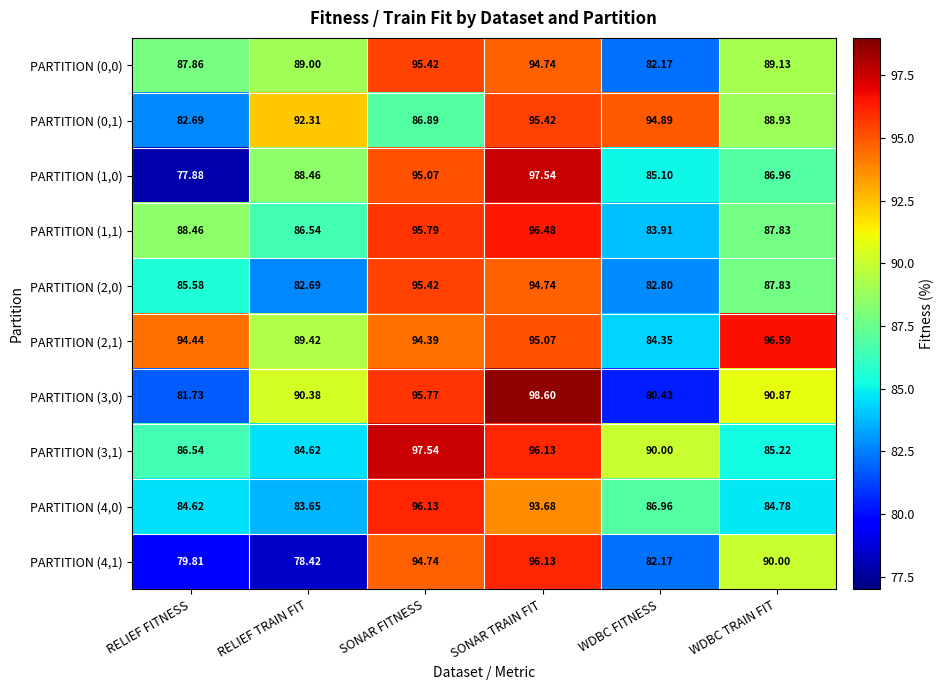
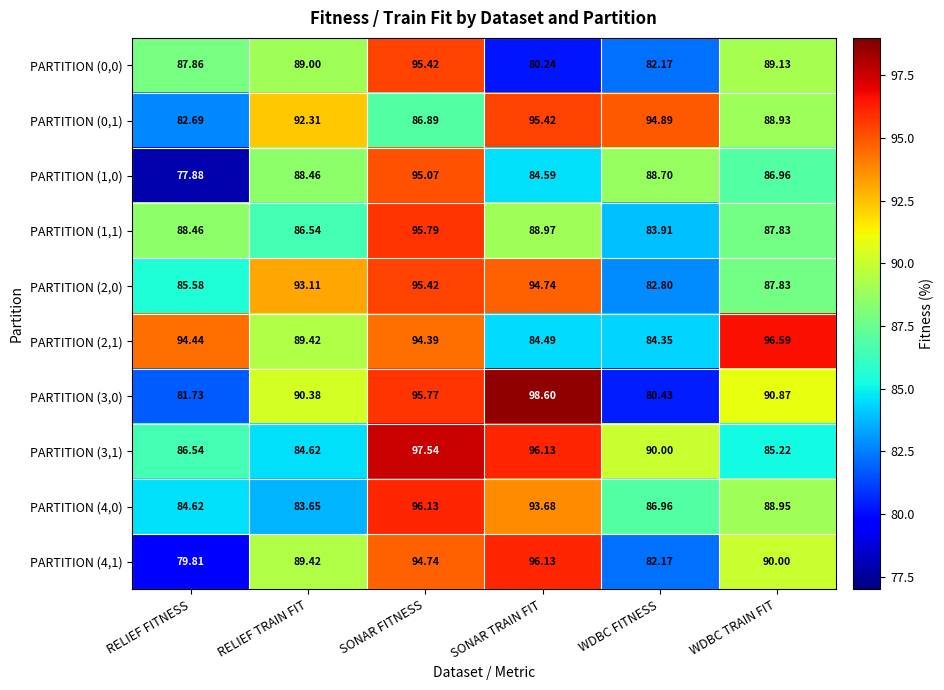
  {
    "PARTITION (0,0)": {
      "RELIEF FITNESS": 87.86,
      "RELIEF TRAIN FIT": 89.00,
      "SONAR FITNESS": 95.42,
-     "SONAR TRAIN FIT": 94.74,
+     "SONAR TRAIN FIT": 80.24,
      "WDBC FITNESS": 82.17,
      "WDBC TRAIN FIT": 89.13
    },
    "PARTITION (0,1)": {
      "RELIEF FITNESS": 82.69,
      "RELIEF TRAIN FIT": 92.31,
      "SONAR FITNESS": 86.89,
      "SONAR TRAIN FIT": 95.42,
      "WDBC FITNESS": 94.89,
      "WDBC TRAIN FIT": 88.93
    },
    "PARTITION (1,0)": {
      "RELIEF FITNESS": 77.88,
      "RELIEF TRAIN FIT": 88.46,
      "SONAR FITNESS": 95.07,
-     "SONAR TRAIN FIT": 97.54,
-     "WDBC FITNESS": 85.10,
+     "SONAR TRAIN FIT": 84.59,
+     "WDBC FITNESS": 88.70,
      "WDBC TRAIN FIT": 86.96
    },
    "PARTITION (1,1)": {
      "RELIEF FITNESS": 88.46,
      "RELIEF TRAIN FIT": 86.54,
      "SONAR FITNESS": 95.79,
-     "SONAR TRAIN FIT": 96.48,
+     "SONAR TRAIN FIT": 88.97,
      "WDBC FITNESS": 83.91,
      "WDBC TRAIN FIT": 87.83
    },
    "PARTITION (2,0)": {
      "RELIEF FITNESS": 85.58,
-     "RELIEF TRAIN FIT": 82.69,
+     "RELIEF TRAIN FIT": 93.11,
      "SONAR FITNESS": 95.42,
      "SONAR TRAIN FIT": 94.74,
      "WDBC FITNESS": 82.80,
      "WDBC TRAIN FIT": 87.83
    },
    "PARTITION (2,1)": {
      "RELIEF FITNESS": 94.44,
      "RELIEF TRAIN FIT": 89.42,
      "SONAR FITNESS": 94.39,
-     "SONAR TRAIN FIT": 95.07,
+     "SONAR TRAIN FIT": 84.49,
      "WDBC FITNESS": 84.35,
      "WDBC TRAIN FIT": 96.59
    },
    "PARTITION (3,0)": {
      "RELIEF FITNESS": 81.73,
      "RELIEF TRAIN FIT": 90.38,
      "SONAR FITNESS": 95.77,
      "SONAR TRAIN FIT": 98.60,
      "WDBC FITNESS": 80.43,
      "WDBC TRAIN FIT": 90.87
    },
    "PARTITION (3,1)": {
      "RELIEF FITNESS": 86.54,
      "RELIEF TRAIN FIT": 84.62,
      "SONAR FITNESS": 97.54,
      "SONAR TRAIN FIT": 96.13,
      "WDBC FITNESS": 90.00,
      "WDBC TRAIN FIT": 85.22
    },
    "PARTITION (4,0)": {
      "RELIEF FITNESS": 84.62,
      "RELIEF TRAIN FIT": 83.65,
      "SONAR FITNESS": 96.13,
      "SONAR TRAIN FIT": 93.68,
      "WDBC FITNESS": 86.96,
-     "WDBC TRAIN FIT": 84.78
+     "WDBC TRAIN FIT": 88.95
    },
    "PARTITION (4,1)": {
      "RELIEF FITNESS": 79.81,
-     "RELIEF TRAIN FIT": 78.42,
+     "RELIEF TRAIN FIT": 89.42,
      "SONAR FITNESS": 94.74,
      "SONAR TRAIN FIT": 96.13,
      "WDBC FITNESS": 82.17,
      "WDBC TRAIN FIT": 90.00
    }
  }
